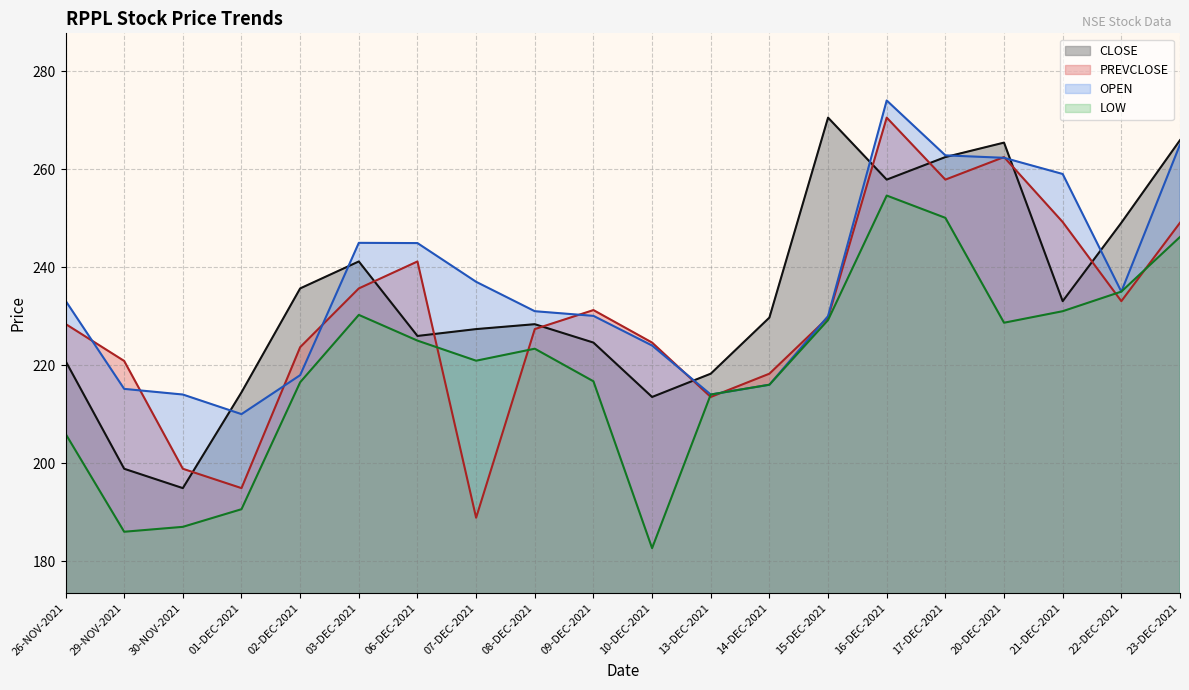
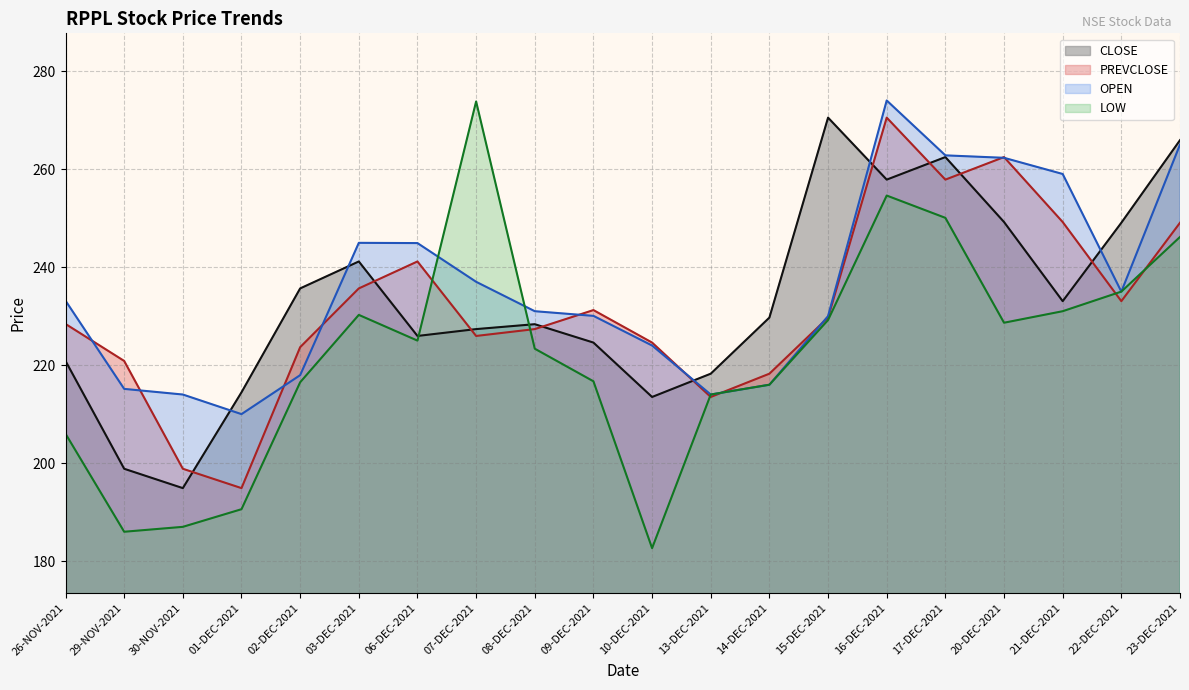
  {
    "CLOSE": {
      "26-NOV-2021": 221,
      "29-NOV-2021": 199,
      "30-NOV-2021": 195,
      "01-DEC-2021": 214,
      "02-DEC-2021": 236,
      "03-DEC-2021": 241,
      "06-DEC-2021": 226,
      "07-DEC-2021": 227,
      "08-DEC-2021": 228,
      "09-DEC-2021": 225,
      "10-DEC-2021": 214,
      "13-DEC-2021": 218,
      "14-DEC-2021": 230,
      "15-DEC-2021": 271,
      "16-DEC-2021": 258,
-     "20-DEC-2021": 265,
+     "20-DEC-2021": 249,
      "21-DEC-2021": 233,
      "22-DEC-2021": 249,
      "23-DEC-2021": 266
    },
    "PREVCLOSE": {
      "26-NOV-2021": 228,
      "29-NOV-2021": 221,
      "30-NOV-2021": 199,
      "01-DEC-2021": 195,
      "02-DEC-2021": 224,
      "03-DEC-2021": 236,
      "06-DEC-2021": 241,
-     "07-DEC-2021": 189,
+     "07-DEC-2021": 226,
      "08-DEC-2021": 227,
      "09-DEC-2021": 231,
      "10-DEC-2021": 225,
      "14-DEC-2021": 218,
      "16-DEC-2021": 271,
      "17-DEC-2021": 258,
      "21-DEC-2021": 249,
      "22-DEC-2021": 233,
      "23-DEC-2021": 249
    },
    "OPEN": {
      "26-NOV-2021": 233,
      "29-NOV-2021": 215,
      "30-NOV-2021": 214,
      "01-DEC-2021": 210,
      "02-DEC-2021": 218,
      "03-DEC-2021": 245,
      "06-DEC-2021": 245,
      "07-DEC-2021": 237,
      "08-DEC-2021": 231,
      "09-DEC-2021": 230,
      "10-DEC-2021": 224,
      "16-DEC-2021": 274,
      "21-DEC-2021": 259,
      "23-DEC-2021": 265
    },
    "LOW": {
      "26-NOV-2021": 206,
      "29-NOV-2021": 186,
      "30-NOV-2021": 187,
      "01-DEC-2021": 191,
      "02-DEC-2021": 217,
      "03-DEC-2021": 230,
      "06-DEC-2021": 225,
-     "07-DEC-2021": 221,
+     "07-DEC-2021": 274,
      "08-DEC-2021": 223,
      "09-DEC-2021": 217,
      "10-DEC-2021": 183,
      "16-DEC-2021": 255,
      "17-DEC-2021": 250,
      "20-DEC-2021": 229,
      "21-DEC-2021": 231,
      "23-DEC-2021": 246
    }
  }
